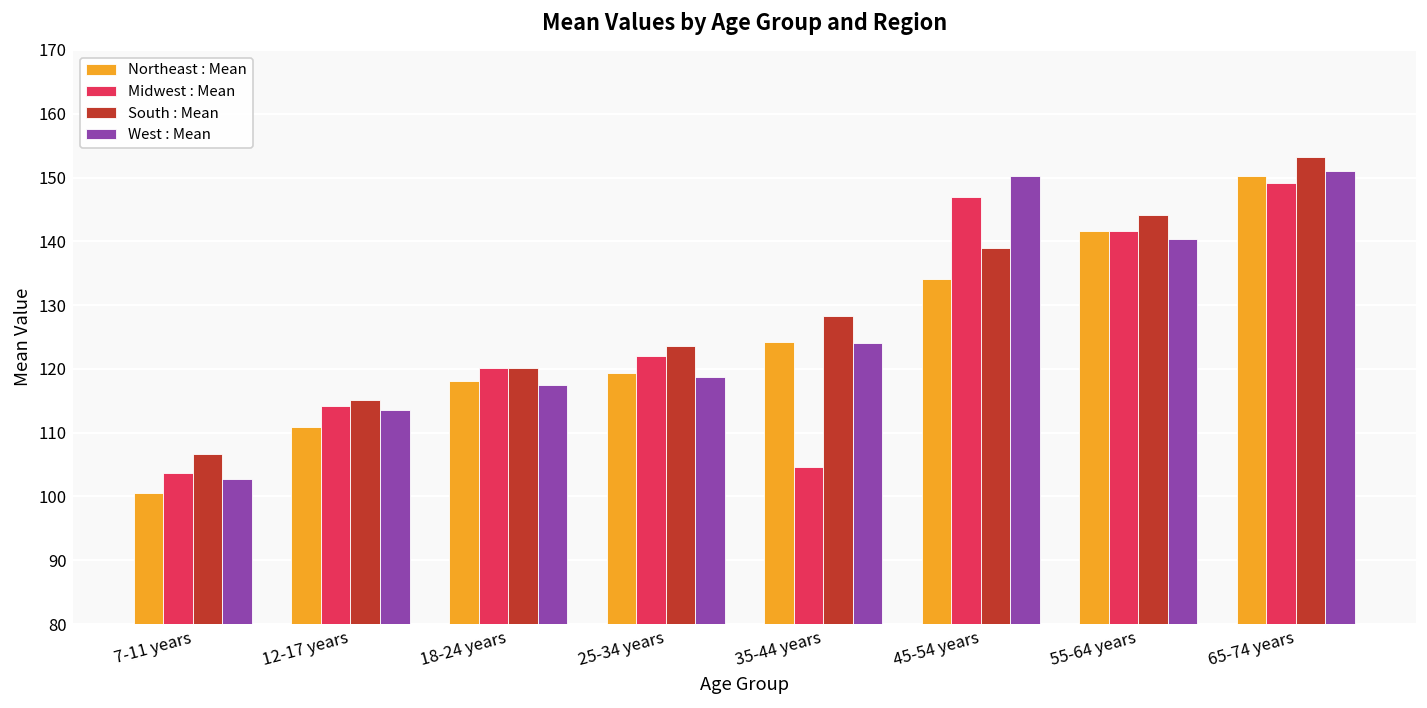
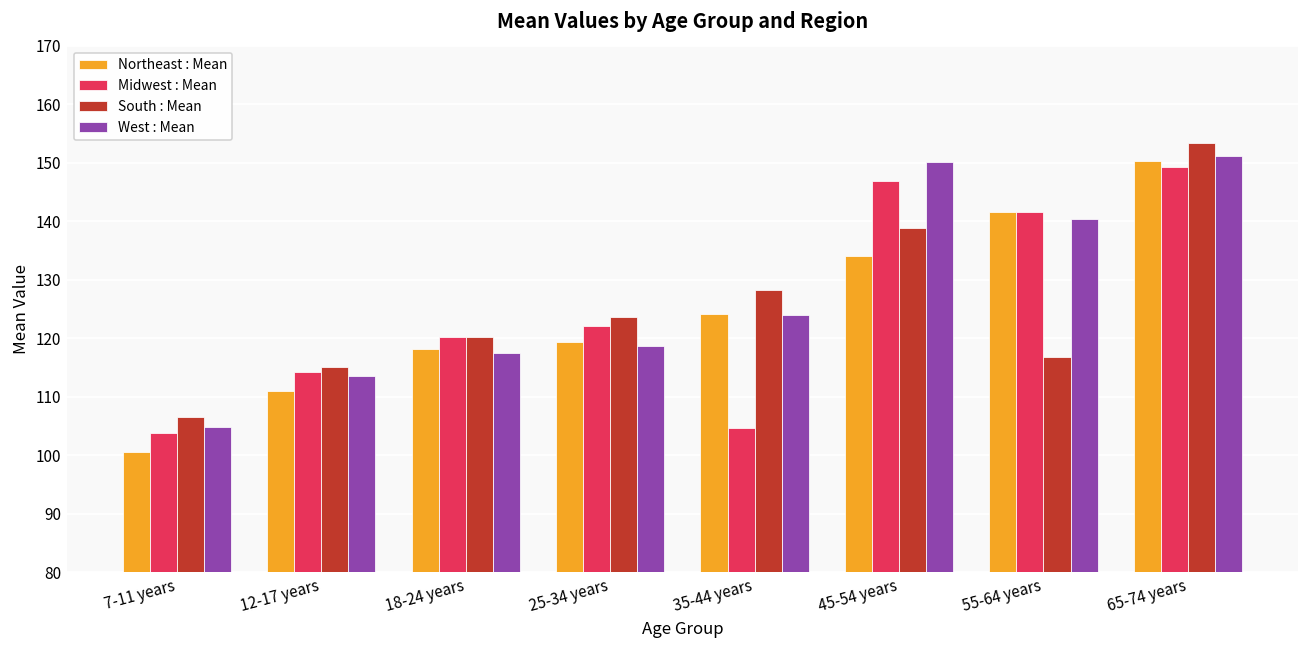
  {
    "Northeast : Mean": {
      "7-11 years": 101,
      "12-17 years": 111,
      "18-24 years": 118,
      "25-34 years": 119,
      "35-44 years": 124,
      "45-54 years": 134,
      "55-64 years": 142,
      "65-74 years": 150
    },
    "Midwest : Mean": {
      "7-11 years": 104,
      "12-17 years": 114,
      "18-24 years": 120,
      "25-34 years": 122,
      "35-44 years": 105,
      "45-54 years": 147,
      "55-64 years": 142,
      "65-74 years": 149
    },
    "South : Mean": {
      "7-11 years": 107,
      "12-17 years": 115,
      "18-24 years": 120,
      "25-34 years": 124,
      "35-44 years": 128,
      "45-54 years": 139,
-     "55-64 years": 144,
+     "55-64 years": 117,
      "65-74 years": 153
    },
    "West : Mean": {
-     "7-11 years": 103,
+     "7-11 years": 105,
      "12-17 years": 114,
      "18-24 years": 118,
      "25-34 years": 119,
      "35-44 years": 124,
      "45-54 years": 150,
      "55-64 years": 140,
      "65-74 years": 151
    }
  }
